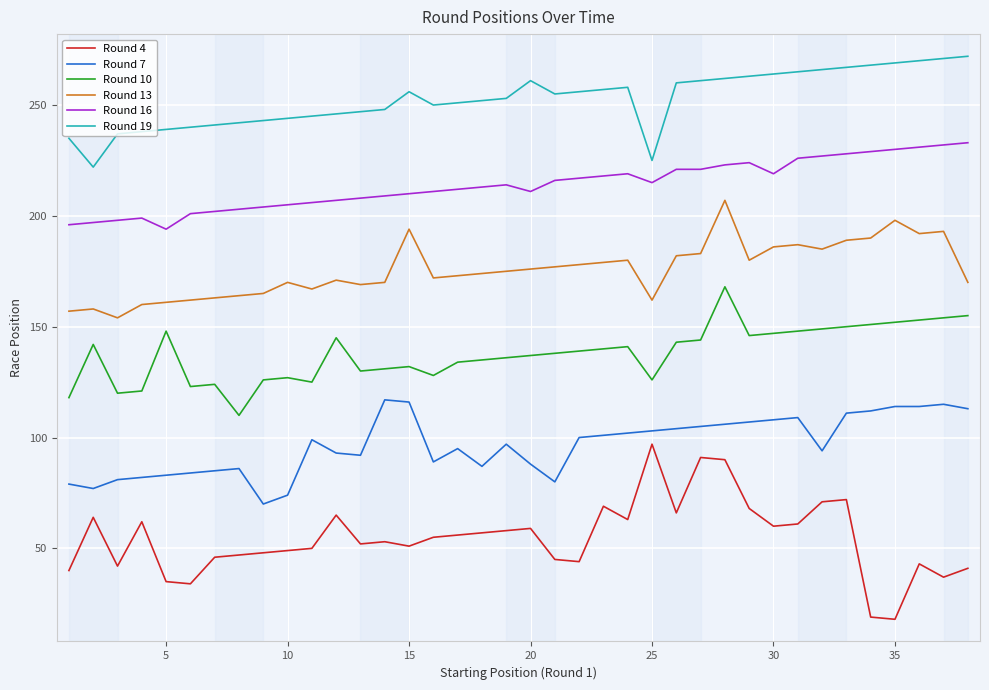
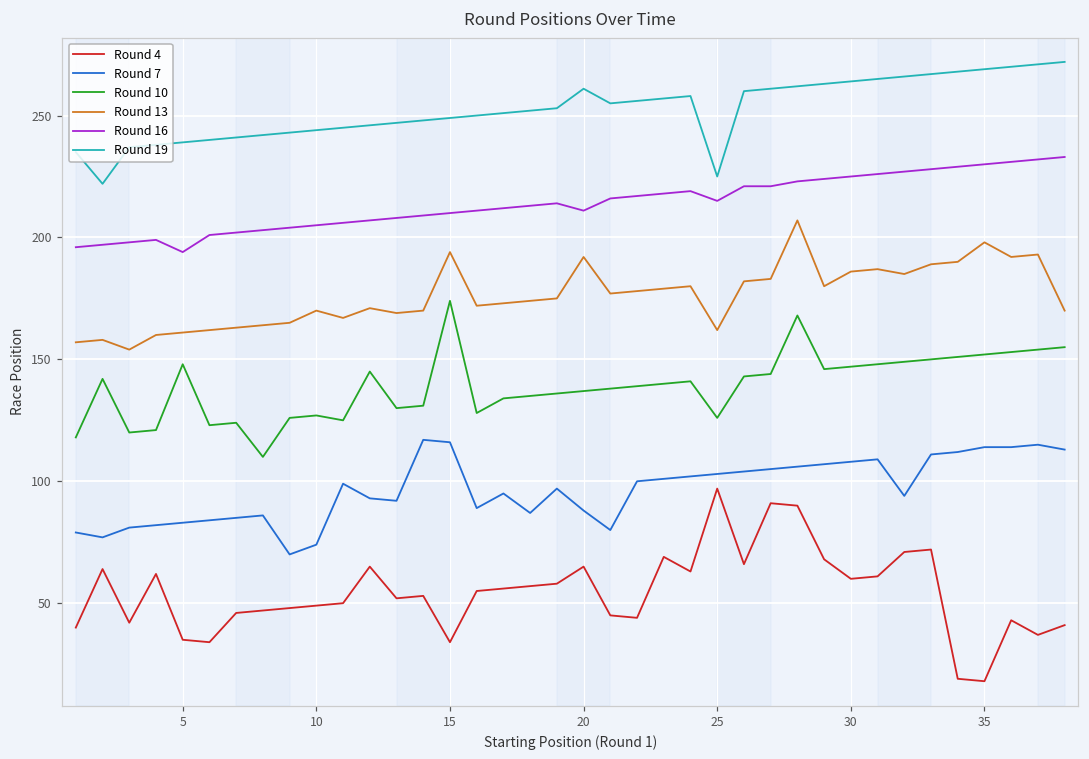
  {
    "Round 4": {
      "5": 35,
      "10": 49,
-     "15": 51,
-     "20": 59,
+     "15": 34,
+     "20": 65,
      "25": 97,
      "30": 60,
      "35": 18
    },
    "Round 7": {
      "5": 83,
      "10": 74,
      "15": 116,
      "20": 88,
      "25": 103,
      "30": 108,
      "35": 114
    },
    "Round 10": {
      "5": 148,
      "10": 127,
-     "15": 132,
+     "15": 174,
      "20": 137,
      "25": 126,
      "30": 147,
      "35": 152
    },
    "Round 13": {
      "5": 161,
      "10": 170,
      "15": 194,
-     "20": 176,
+     "20": 192,
      "25": 162,
      "30": 186,
      "35": 198
    },
    "Round 16": {
      "5": 194,
      "10": 205,
      "15": 210,
      "20": 211,
      "25": 215,
-     "30": 219,
+     "30": 225,
      "35": 230
    },
    "Round 19": {
      "5": 239,
      "10": 244,
-     "15": 256,
+     "15": 249,
      "20": 261,
      "25": 225,
      "30": 264,
      "35": 269
    }
  }
